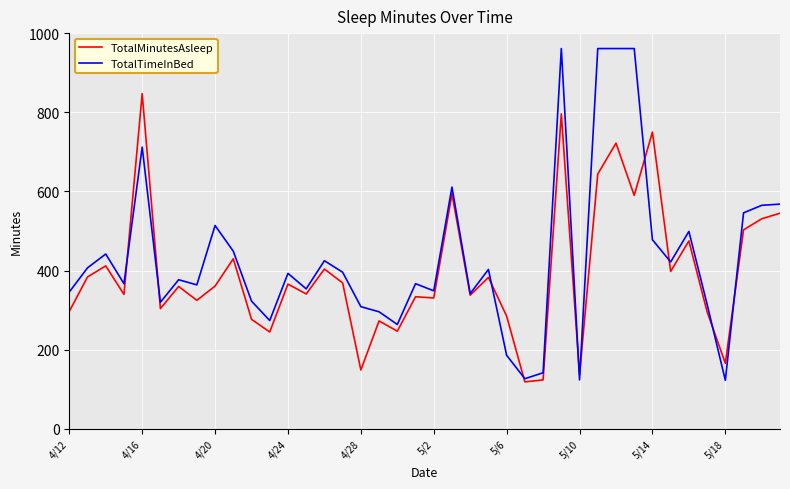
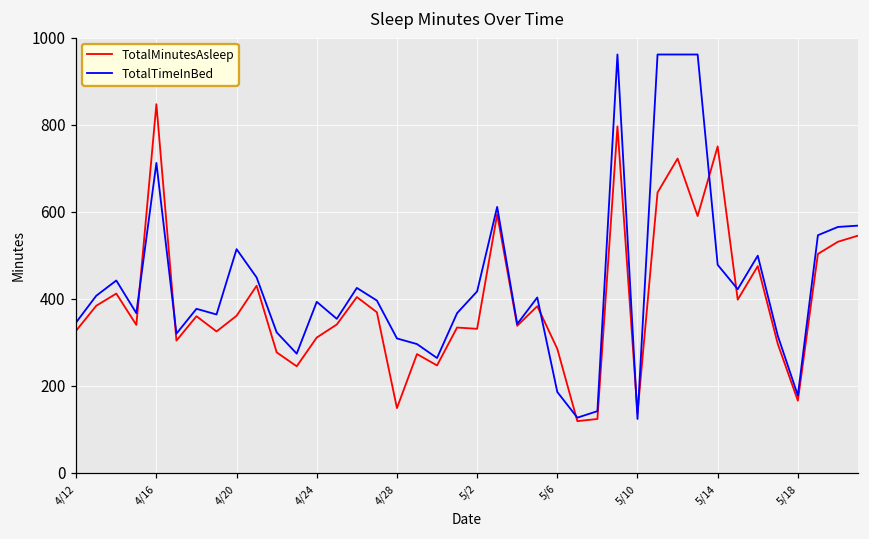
  {
    "TotalMinutesAsleep": {
-     "4/12": 300,
+     "4/12": 330,
      "4/16": 850,
      "4/20": 360,
-     "4/24": 370,
+     "4/24": 310,
      "4/28": 150,
      "5/2": 330,
      "5/6": 290,
      "5/10": 140,
      "5/14": 750,
      "5/18": 170
    },
    "TotalTimeInBed": {
      "4/12": 350,
      "4/16": 710,
      "4/20": 510,
      "4/24": 390,
      "4/28": 310,
-     "5/2": 350,
+     "5/2": 420,
      "5/6": 190,
      "5/10": 120,
      "5/14": 480,
-     "5/18": 120
+     "5/18": 180
    }
  }
